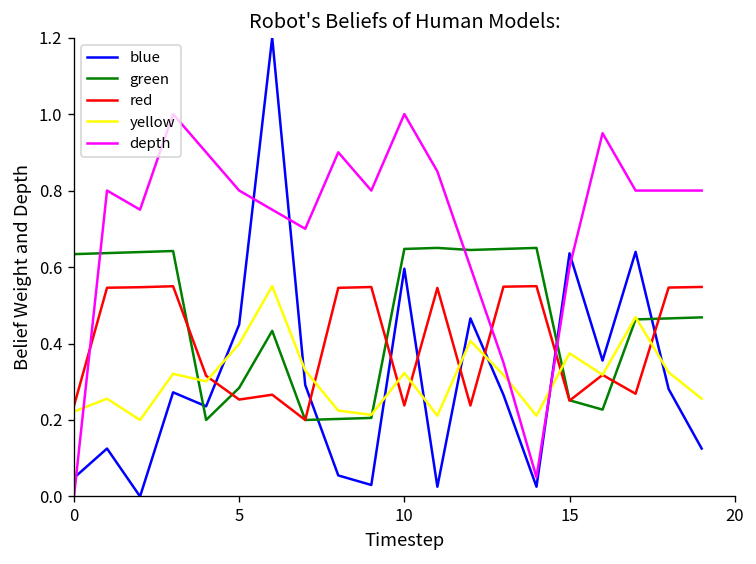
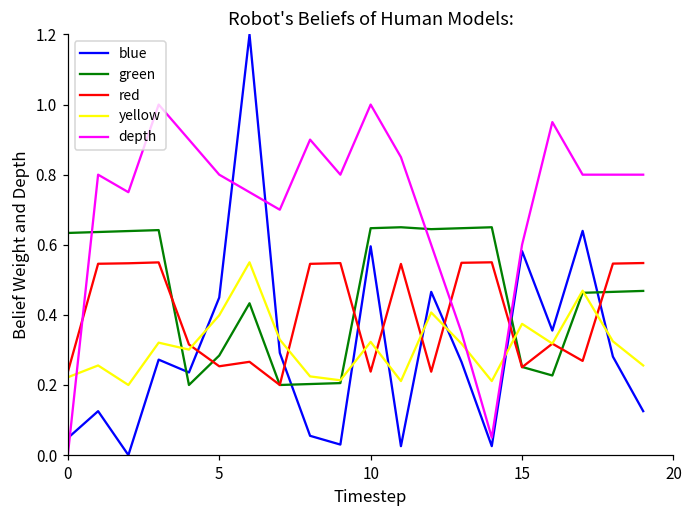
  {
    "blue": {
      "0": 0.05,
      "5": 0.45,
      "10": 0.60,
-     "15": 0.64
+     "15": 0.58
    },
    "green": {
      "0": 0.63,
      "5": 0.28,
      "10": 0.65
    },
    "red": {
      "0": 0.24,
      "5": 0.25,
      "10": 0.24
    },
    "yellow": {
      "0": 0.22,
      "5": 0.40,
      "10": 0.32,
      "15": 0.37
    },
    "depth": {
      "0": 0.00,
      "5": 0.80,
      "10": 1.00,
      "15": 0.60
    }
  }
